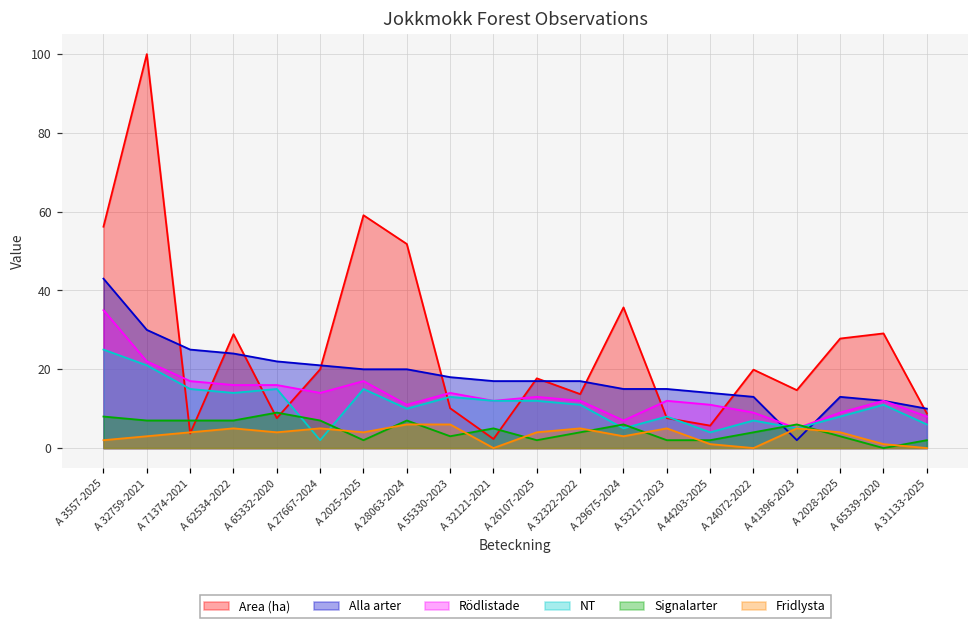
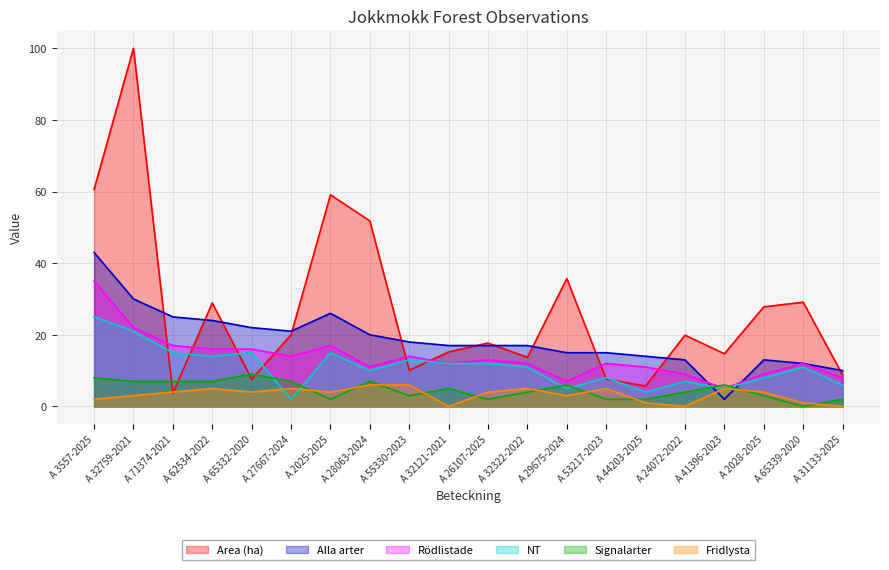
  {
    "Area (ha)": {
-     "A 3557-2025": 56,
+     "A 3557-2025": 61,
      "A 32759-2021": 100,
      "A 62534-2022": 29,
      "A 65332-2020": 8,
      "A 27667-2024": 20,
      "A 2025-2025": 59,
      "A 28063-2024": 52,
      "A 55330-2023": 10,
-     "A 32121-2021": 2,
+     "A 32121-2021": 15,
      "A 32322-2022": 14,
      "A 29675-2024": 36,
      "A 44203-2025": 6,
      "A 24072-2022": 20,
      "A 41396-2023": 15,
      "A 2028-2025": 28,
      "A 65339-2020": 29,
      "A 31133-2025": 9
    },
    "Alla arter": {
      "A 3557-2025": 43,
      "A 32759-2021": 30,
      "A 71374-2021": 25,
      "A 62534-2022": 24,
      "A 65332-2020": 22,
      "A 27667-2024": 21,
-     "A 2025-2025": 20,
+     "A 2025-2025": 26,
      "A 28063-2024": 20,
      "A 55330-2023": 18,
      "A 32121-2021": 17,
      "A 32322-2022": 17,
      "A 29675-2024": 15,
      "A 53217-2023": 15,
      "A 44203-2025": 14,
      "A 24072-2022": 13,
      "A 41396-2023": 2,
      "A 2028-2025": 13,
      "A 31133-2025": 10
    },
    "Rödlistade": {
      "A 3557-2025": 35,
      "A 32759-2021": 22,
      "A 71374-2021": 17,
      "A 62534-2022": 16,
      "A 65332-2020": 16,
      "A 27667-2024": 14,
      "A 2025-2025": 17,
      "A 28063-2024": 11,
      "A 55330-2023": 14,
      "A 26107-2025": 13,
      "A 32322-2022": 12,
      "A 29675-2024": 7,
      "A 53217-2023": 12,
      "A 44203-2025": 11,
      "A 24072-2022": 9,
      "A 2028-2025": 9,
      "A 31133-2025": 8
    },
    "NT": {
      "A 3557-2025": 25,
      "A 32759-2021": 21,
      "A 71374-2021": 15,
      "A 62534-2022": 14,
      "A 65332-2020": 15,
      "A 27667-2024": 2,
      "A 2025-2025": 15,
      "A 28063-2024": 10,
      "A 55330-2023": 13,
      "A 26107-2025": 12,
      "A 32322-2022": 11,
      "A 29675-2024": 5,
      "A 44203-2025": 4,
      "A 24072-2022": 7,
      "A 2028-2025": 8,
      "A 65339-2020": 11,
      "A 31133-2025": 6
    },
    "Signalarter": {
      "A 3557-2025": 8,
      "A 32759-2021": 7,
      "A 71374-2021": 7,
      "A 62534-2022": 7,
      "A 65332-2020": 9,
      "A 27667-2024": 7,
      "A 2025-2025": 2,
      "A 28063-2024": 7,
      "A 55330-2023": 3,
      "A 32121-2021": 5,
      "A 26107-2025": 2,
      "A 32322-2022": 4,
      "A 29675-2024": 6,
      "A 53217-2023": 2,
      "A 44203-2025": 2,
      "A 24072-2022": 4,
      "A 41396-2023": 6,
      "A 2028-2025": 3,
      "A 65339-2020": 0,
      "A 31133-2025": 2
    },
    "Fridlysta": {
      "A 3557-2025": 2,
      "A 32759-2021": 3,
      "A 62534-2022": 5,
      "A 65332-2020": 4,
      "A 27667-2024": 5,
      "A 2025-2025": 4,
      "A 28063-2024": 6,
      "A 55330-2023": 6,
      "A 32121-2021": 0,
      "A 26107-2025": 4,
      "A 32322-2022": 5,
      "A 29675-2024": 3,
      "A 53217-2023": 5,
      "A 44203-2025": 1,
      "A 24072-2022": 0,
      "A 2028-2025": 4,
      "A 65339-2020": 1,
      "A 31133-2025": 0
    }
  }
